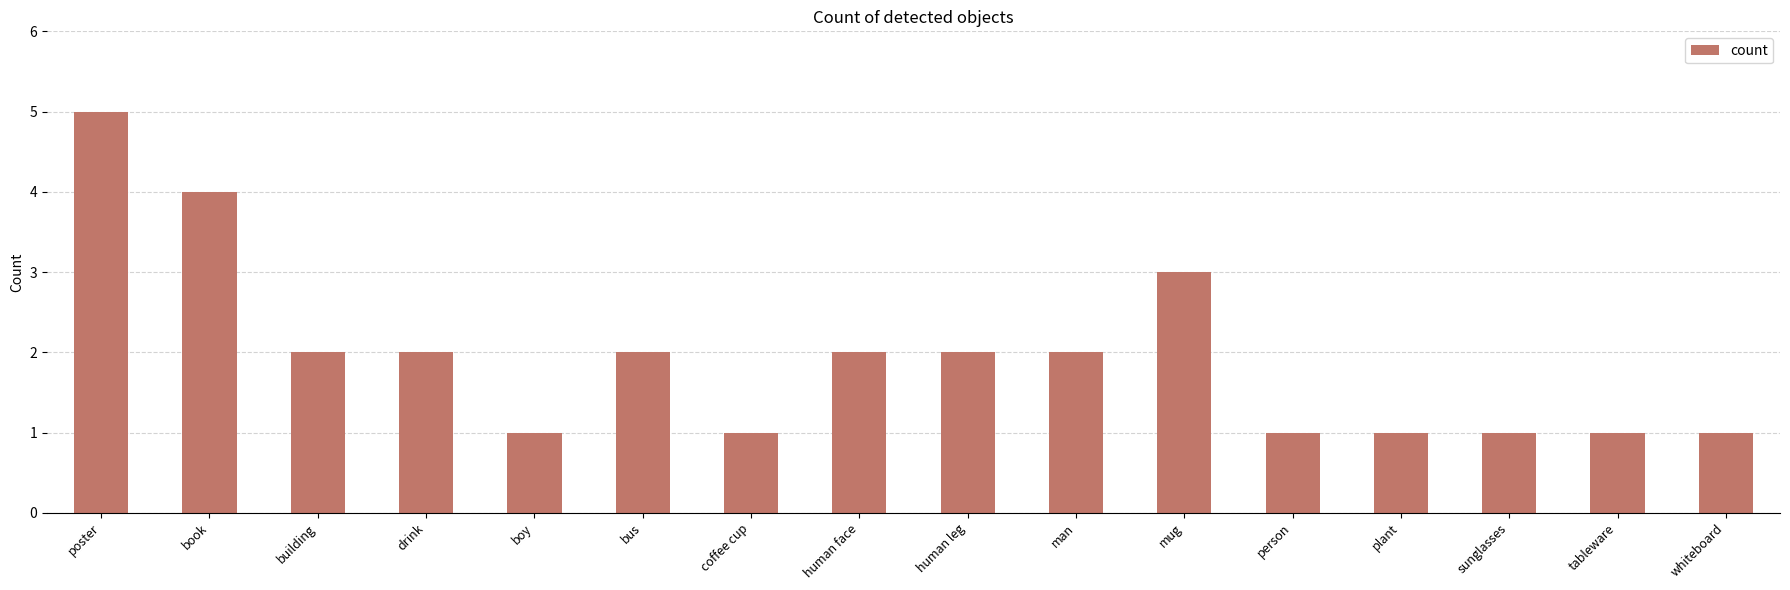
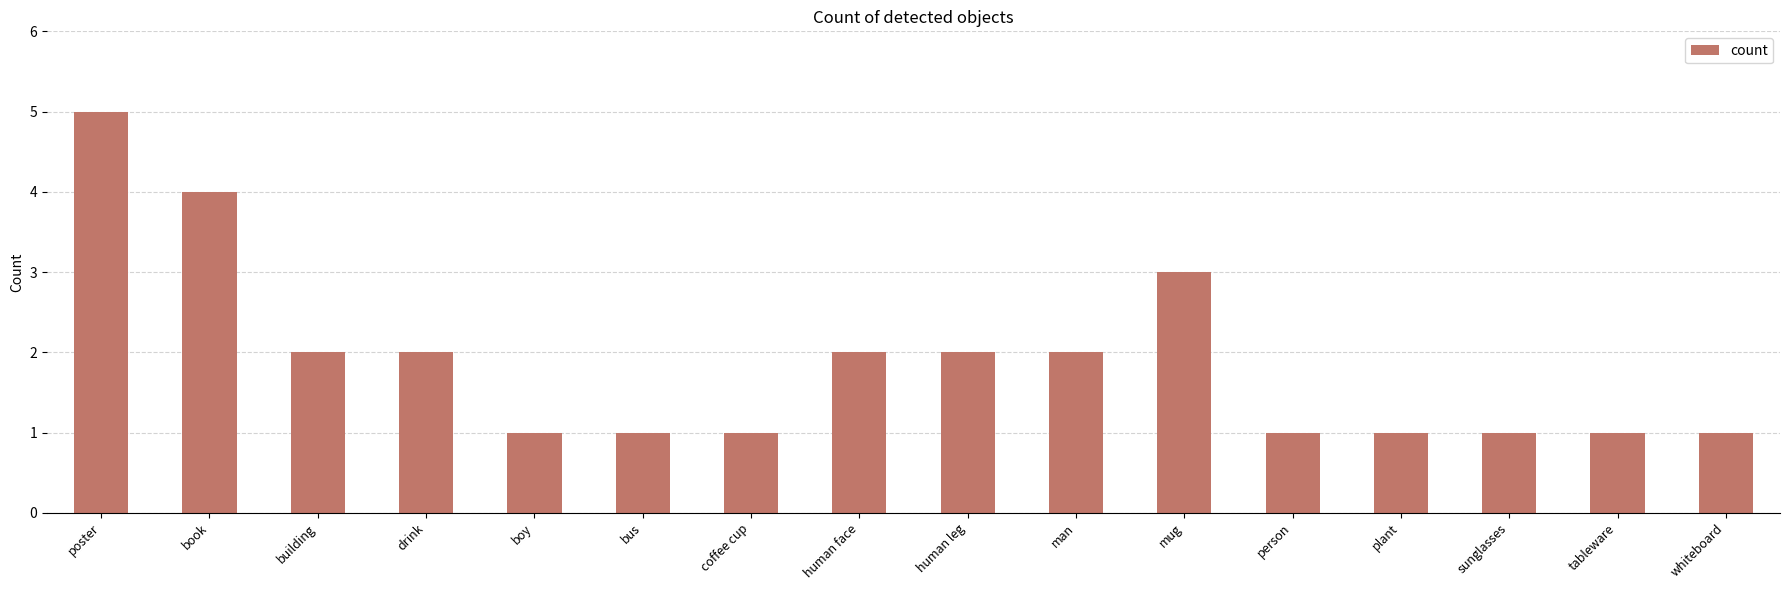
  {
    "poster": 5,
    "book": 4,
    "building": 2,
    "drink": 2,
    "boy": 1,
-   "bus": 2,
+   "bus": 1,
    "coffee cup": 1,
    "human face": 2,
    "human leg": 2,
    "man": 2,
    "mug": 3,
    "person": 1,
    "plant": 1,
    "sunglasses": 1,
    "tableware": 1,
    "whiteboard": 1
  }
